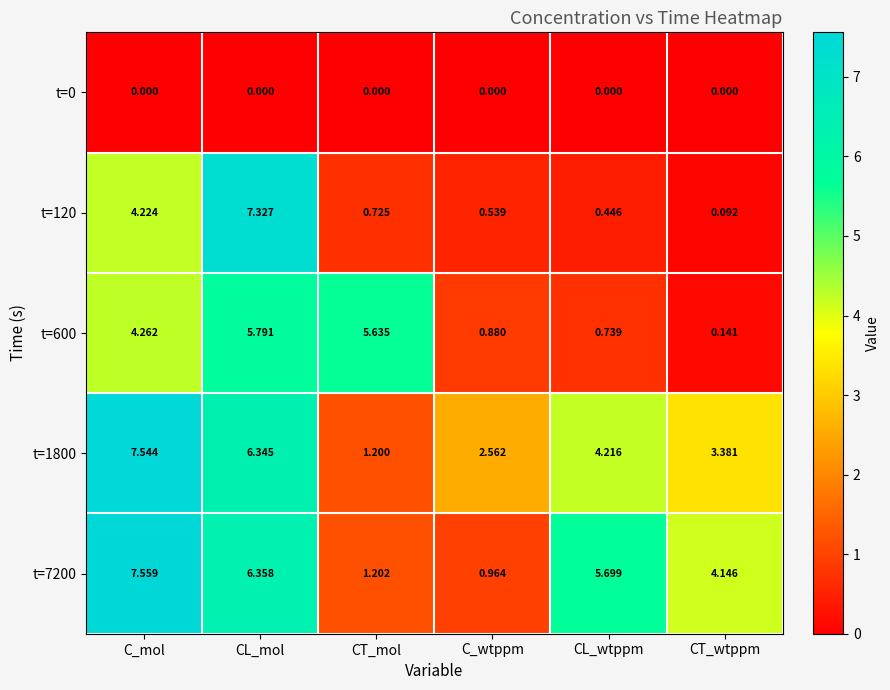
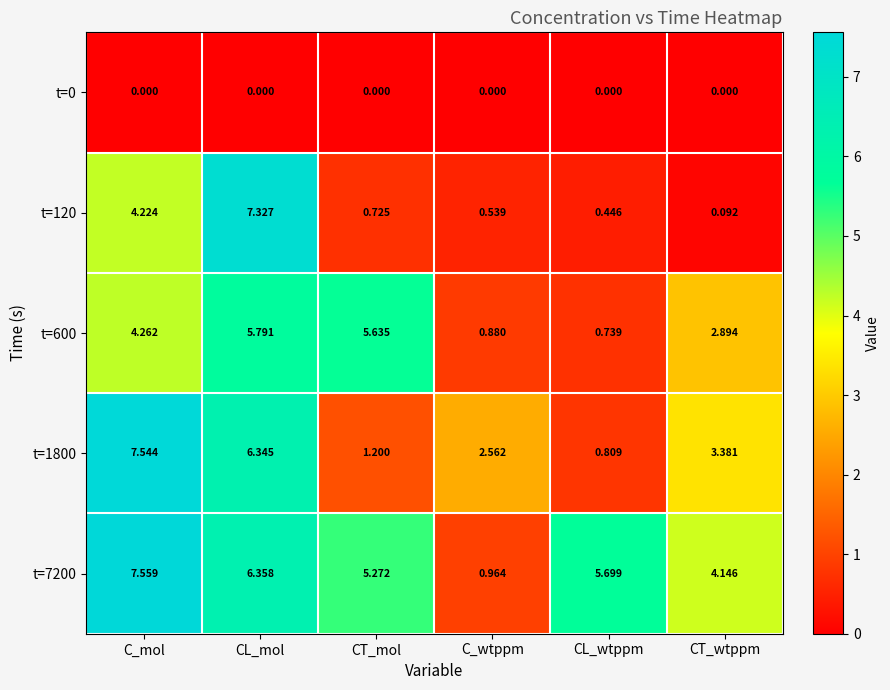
  {
    "t=0": {
      "C_mol": 0.000,
      "CL_mol": 0.000,
      "CT_mol": 0.000,
      "C_wtppm": 0.000,
      "CL_wtppm": 0.000,
      "CT_wtppm": 0.000
    },
    "t=120": {
      "C_mol": 4.224,
      "CL_mol": 7.327,
      "CT_mol": 0.725,
      "C_wtppm": 0.539,
      "CL_wtppm": 0.446,
      "CT_wtppm": 0.092
    },
    "t=600": {
      "C_mol": 4.262,
      "CL_mol": 5.791,
      "CT_mol": 5.635,
      "C_wtppm": 0.880,
      "CL_wtppm": 0.739,
-     "CT_wtppm": 0.141
+     "CT_wtppm": 2.894
    },
    "t=1800": {
      "C_mol": 7.544,
      "CL_mol": 6.345,
      "CT_mol": 1.200,
      "C_wtppm": 2.562,
-     "CL_wtppm": 4.216,
+     "CL_wtppm": 0.809,
      "CT_wtppm": 3.381
    },
    "t=7200": {
      "C_mol": 7.559,
      "CL_mol": 6.358,
-     "CT_mol": 1.202,
+     "CT_mol": 5.272,
      "C_wtppm": 0.964,
      "CL_wtppm": 5.699,
      "CT_wtppm": 4.146
    }
  }
